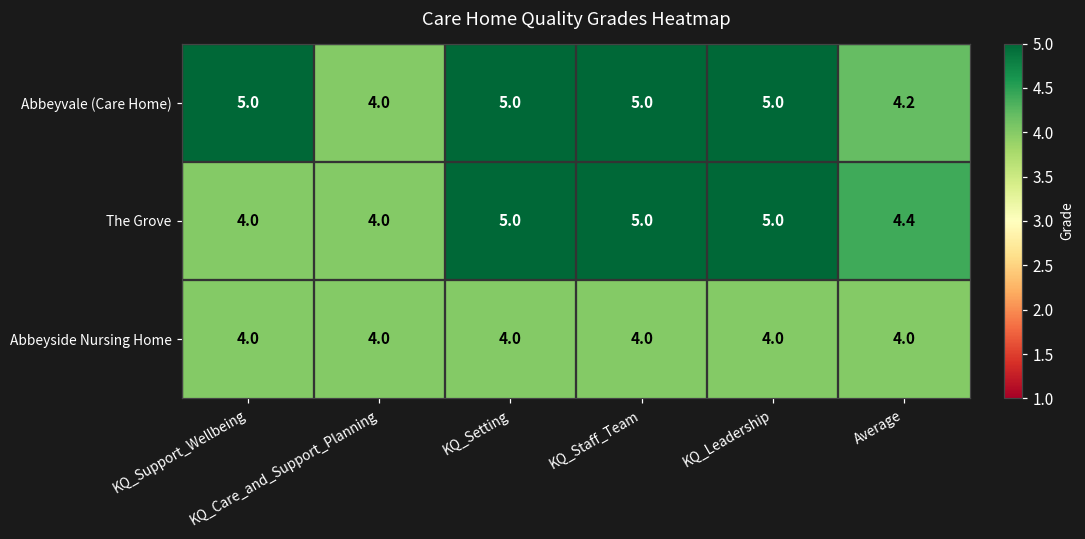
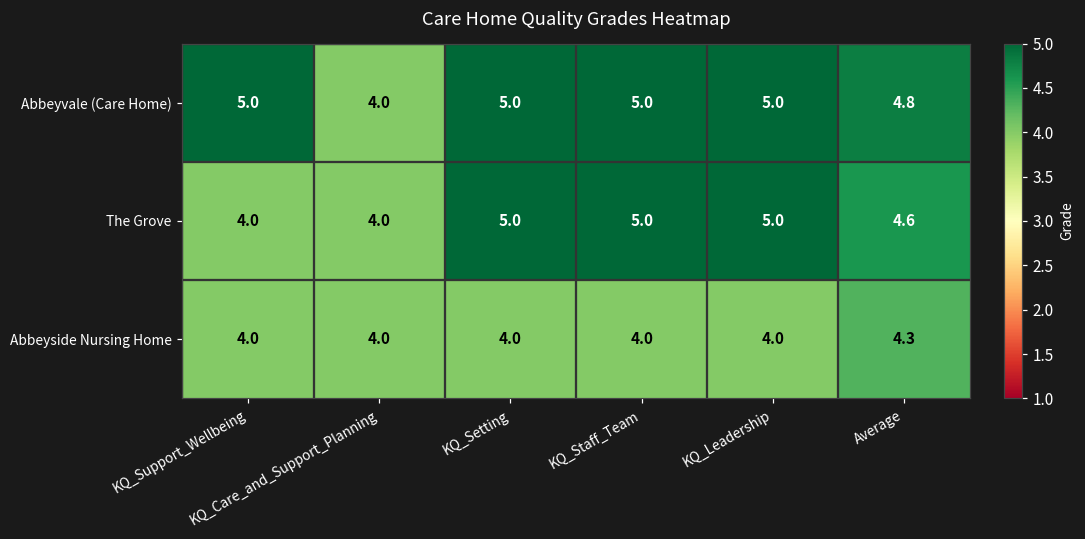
  {
    "Abbeyvale (Care Home)": {
      "KQ_Support_Wellbeing": 5.0,
      "KQ_Care_and_Support_Planning": 4.0,
      "KQ_Setting": 5.0,
      "KQ_Staff_Team": 5.0,
      "KQ_Leadership": 5.0,
-     "Average": 4.2
+     "Average": 4.8
    },
    "The Grove": {
      "KQ_Support_Wellbeing": 4.0,
      "KQ_Care_and_Support_Planning": 4.0,
      "KQ_Setting": 5.0,
      "KQ_Staff_Team": 5.0,
      "KQ_Leadership": 5.0,
-     "Average": 4.4
+     "Average": 4.6
    },
    "Abbeyside Nursing Home": {
      "KQ_Support_Wellbeing": 4.0,
      "KQ_Care_and_Support_Planning": 4.0,
      "KQ_Setting": 4.0,
      "KQ_Staff_Team": 4.0,
      "KQ_Leadership": 4.0,
-     "Average": 4.0
+     "Average": 4.3
    }
  }
